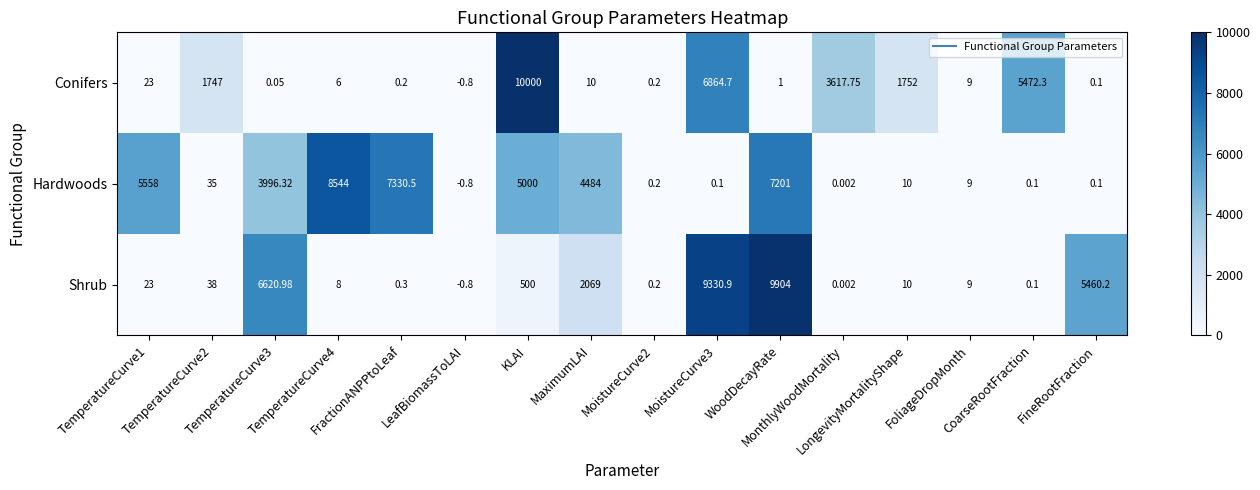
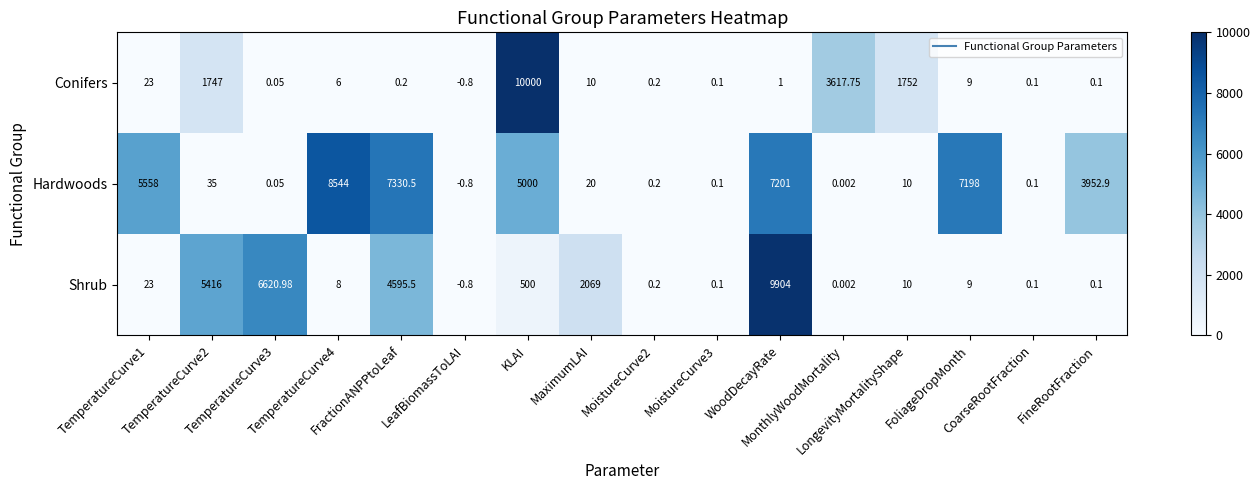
  {
    "Conifers": {
      "TemperatureCurve1": 23,
      "TemperatureCurve2": 1747,
      "TemperatureCurve3": 0.05,
      "TemperatureCurve4": 6,
      "FractionANPPtoLeaf": 0.2,
      "LeafBiomassToLAI": -0.8,
      "KLAI": 10000,
      "MaximumLAI": 10,
      "MoistureCurve2": 0.2,
-     "MoistureCurve3": 6864.7,
+     "MoistureCurve3": 0.1,
      "WoodDecayRate": 1,
      "MonthlyWoodMortality": 3617.75,
      "LongevityMortalityShape": 1752,
      "FoliageDropMonth": 9,
-     "CoarseRootFraction": 5472.3,
+     "CoarseRootFraction": 0.1,
      "FineRootFraction": 0.1
    },
    "Hardwoods": {
      "TemperatureCurve1": 5558,
      "TemperatureCurve2": 35,
-     "TemperatureCurve3": 3996.32,
+     "TemperatureCurve3": 0.05,
      "TemperatureCurve4": 8544,
      "FractionANPPtoLeaf": 7330.5,
      "LeafBiomassToLAI": -0.8,
      "KLAI": 5000,
-     "MaximumLAI": 4484,
+     "MaximumLAI": 20,
      "MoistureCurve2": 0.2,
      "MoistureCurve3": 0.1,
      "WoodDecayRate": 7201,
      "MonthlyWoodMortality": 0.002,
      "LongevityMortalityShape": 10,
-     "FoliageDropMonth": 9,
+     "FoliageDropMonth": 7198,
      "CoarseRootFraction": 0.1,
-     "FineRootFraction": 0.1
+     "FineRootFraction": 3952.9
    },
    "Shrub": {
      "TemperatureCurve1": 23,
-     "TemperatureCurve2": 38,
+     "TemperatureCurve2": 5416,
      "TemperatureCurve3": 6620.98,
      "TemperatureCurve4": 8,
-     "FractionANPPtoLeaf": 0.3,
+     "FractionANPPtoLeaf": 4595.5,
      "LeafBiomassToLAI": -0.8,
      "KLAI": 500,
      "MaximumLAI": 2069,
      "MoistureCurve2": 0.2,
-     "MoistureCurve3": 9330.9,
+     "MoistureCurve3": 0.1,
      "WoodDecayRate": 9904,
      "MonthlyWoodMortality": 0.002,
      "LongevityMortalityShape": 10,
      "FoliageDropMonth": 9,
      "CoarseRootFraction": 0.1,
-     "FineRootFraction": 5460.2
+     "FineRootFraction": 0.1
    }
  }
